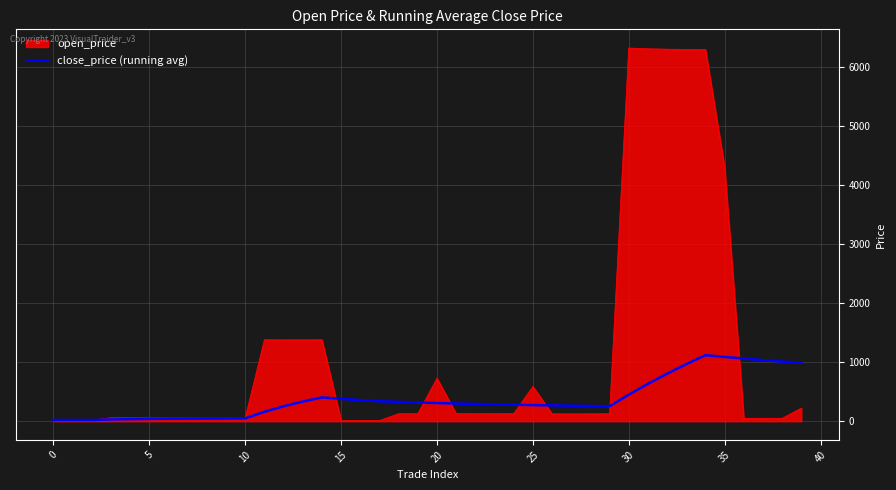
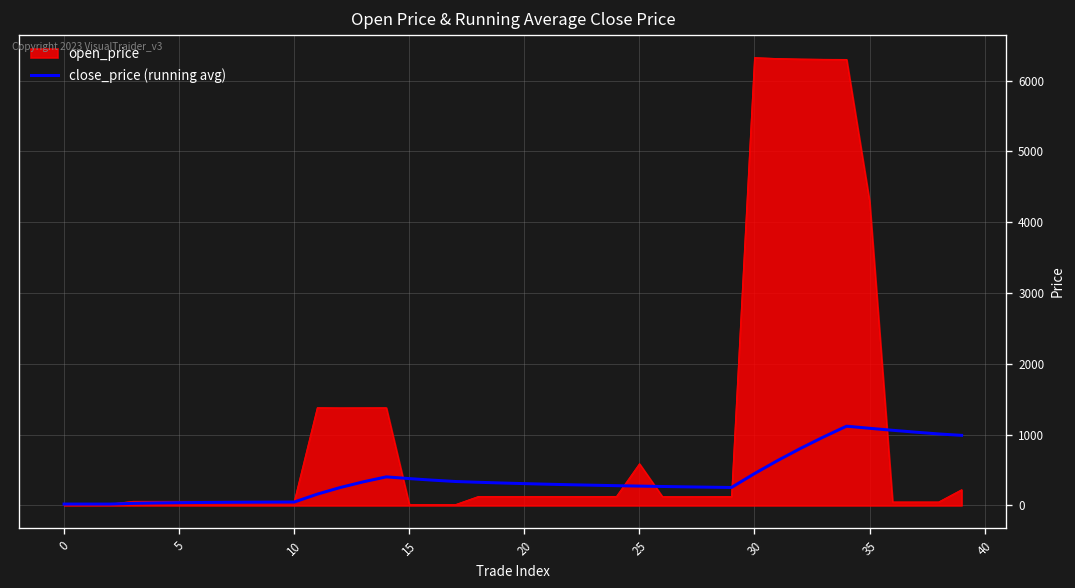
  {
    "open_price": {
      "15": 0,
-     "20": 700,
+     "20": 100,
      "25": 600,
      "30": 6300,
      "35": 4300
    },
    "close_price (running avg)": {
      "15": 400,
      "20": 300,
      "25": 300,
      "30": 400,
      "35": 1100
    }
  }
